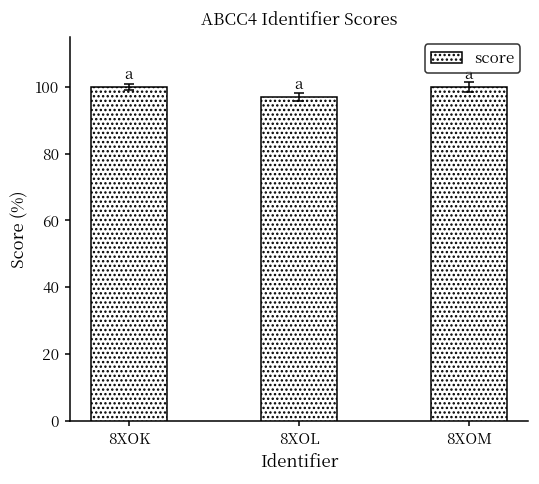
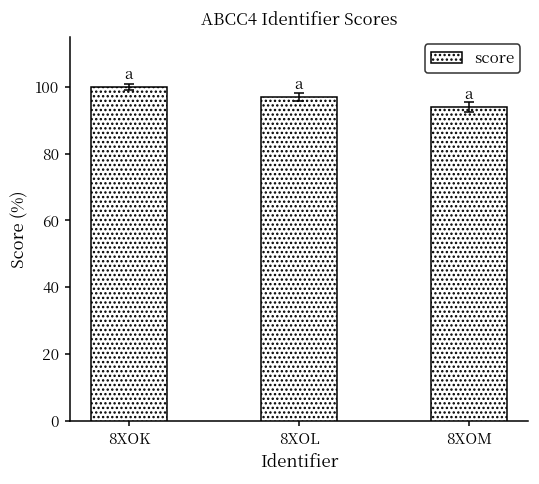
  {
    "score": {
      "8XOK": 100,
      "8XOL": 97,
-     "8XOM": 100
+     "8XOM": 94
    }
  }
